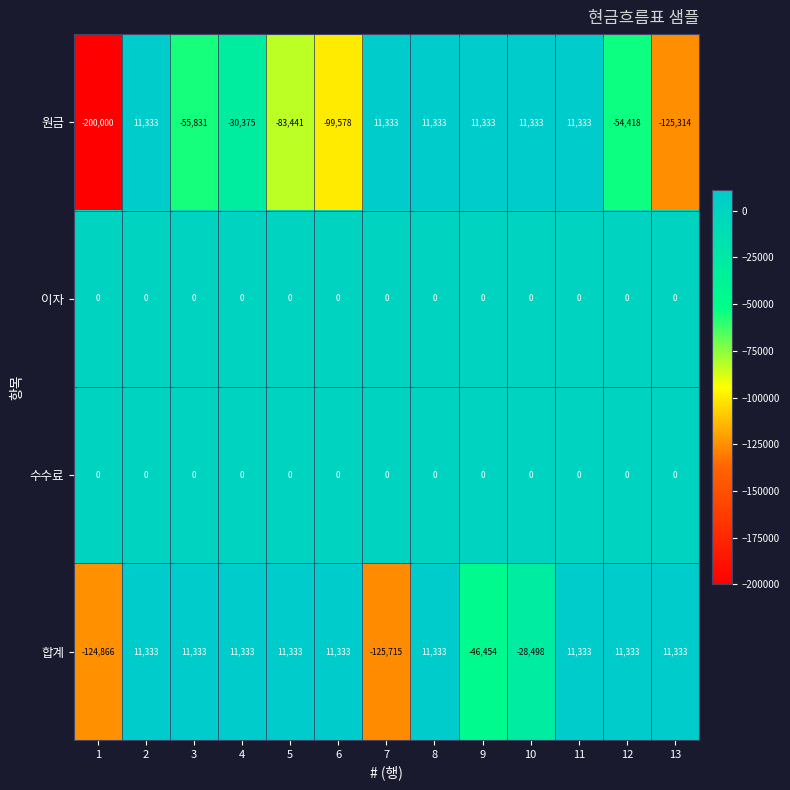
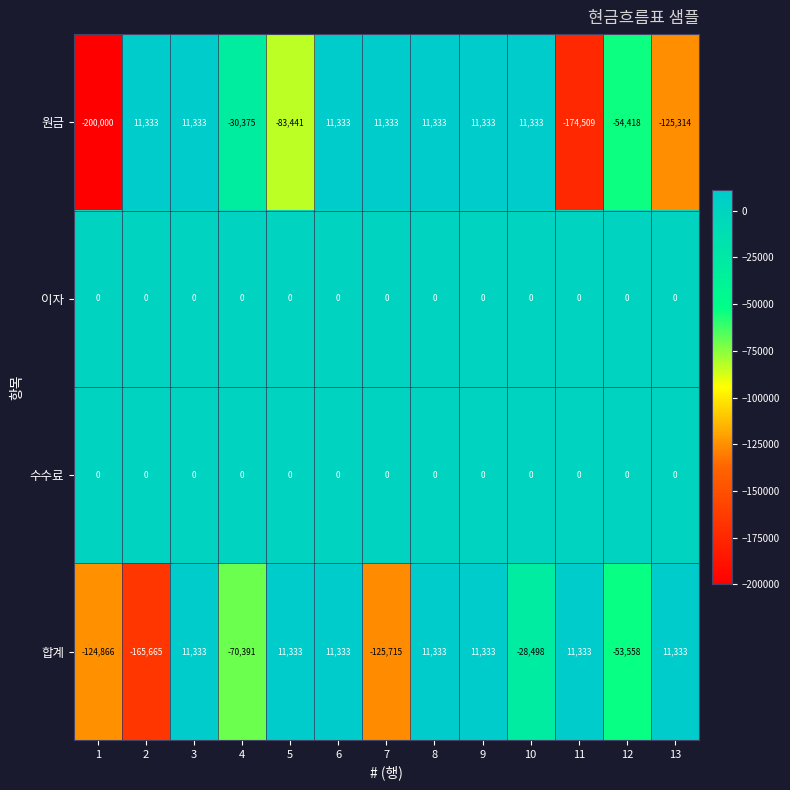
  {
    "원금": {
      "1": "-200,000",
      "2": "11,333",
-     "3": "-55,831",
+     "3": "11,333",
      "4": "-30,375",
      "5": "-83,441",
-     "6": "-99,578",
+     "6": "11,333",
      "7": "11,333",
      "8": "11,333",
      "9": "11,333",
      "10": "11,333",
-     "11": "11,333",
+     "11": "-174,509",
      "12": "-54,418",
      "13": "-125,314"
    },
    "이자": {
      "1": "0",
      "2": "0",
      "3": "0",
      "4": "0",
      "5": "0",
      "6": "0",
      "7": "0",
      "8": "0",
      "9": "0",
      "10": "0",
      "11": "0",
      "12": "0",
      "13": "0"
    },
    "수수료": {
      "1": "0",
      "2": "0",
      "3": "0",
      "4": "0",
      "5": "0",
      "6": "0",
      "7": "0",
      "8": "0",
      "9": "0",
      "10": "0",
      "11": "0",
      "12": "0",
      "13": "0"
    },
    "합계": {
      "1": "-124,866",
-     "2": "11,333",
+     "2": "-165,665",
      "3": "11,333",
-     "4": "11,333",
+     "4": "-70,391",
      "5": "11,333",
      "6": "11,333",
      "7": "-125,715",
      "8": "11,333",
-     "9": "-46,454",
+     "9": "11,333",
      "10": "-28,498",
      "11": "11,333",
-     "12": "11,333",
+     "12": "-53,558",
      "13": "11,333"
    }
  }
